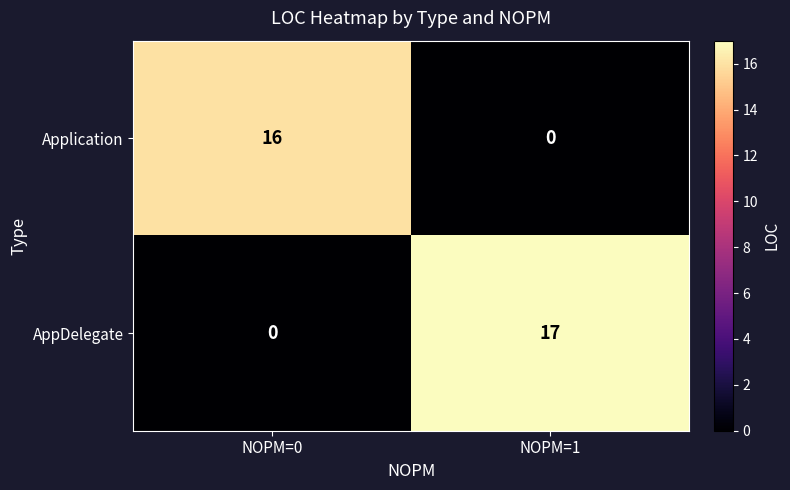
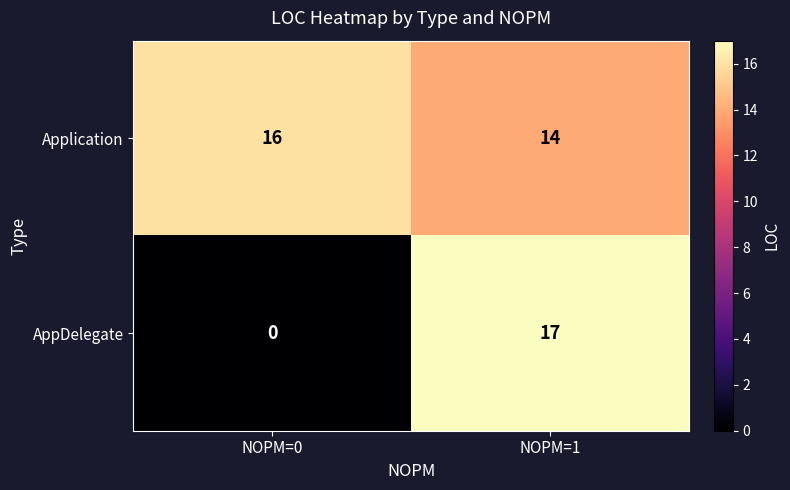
  {
    "Application": {
      "NOPM=0": 16,
-     "NOPM=1": 0
+     "NOPM=1": 14
    },
    "AppDelegate": {
      "NOPM=0": 0,
      "NOPM=1": 17
    }
  }
